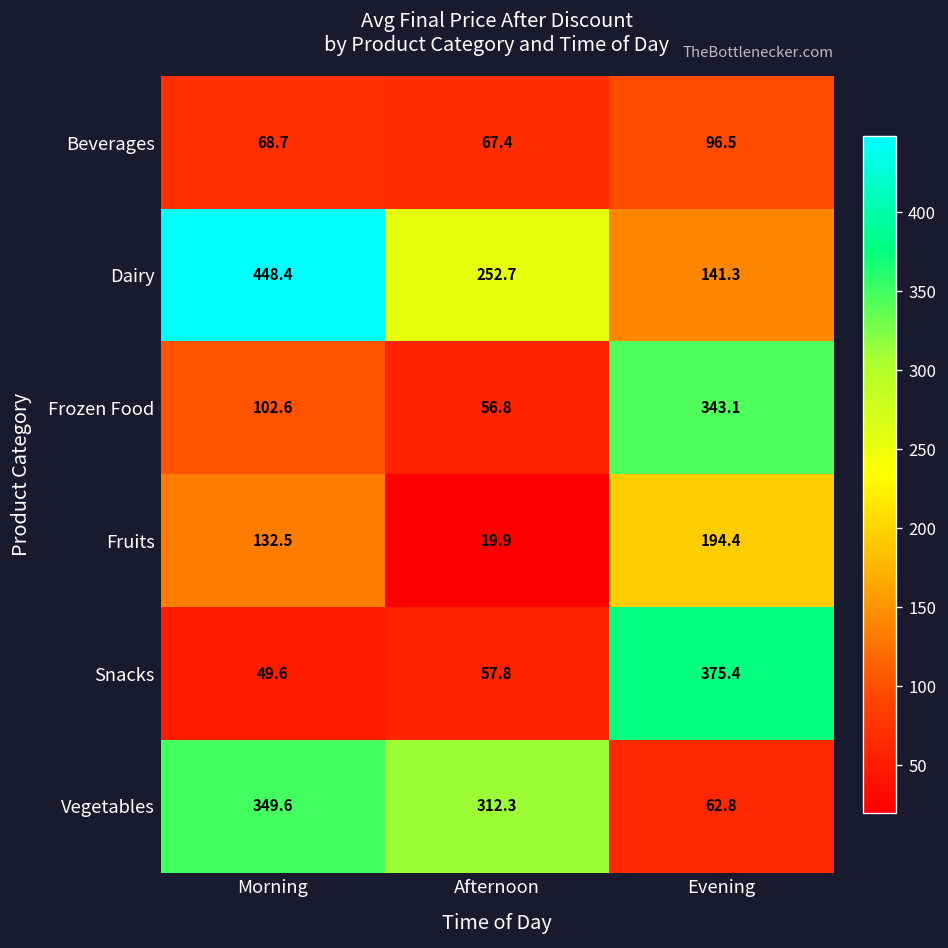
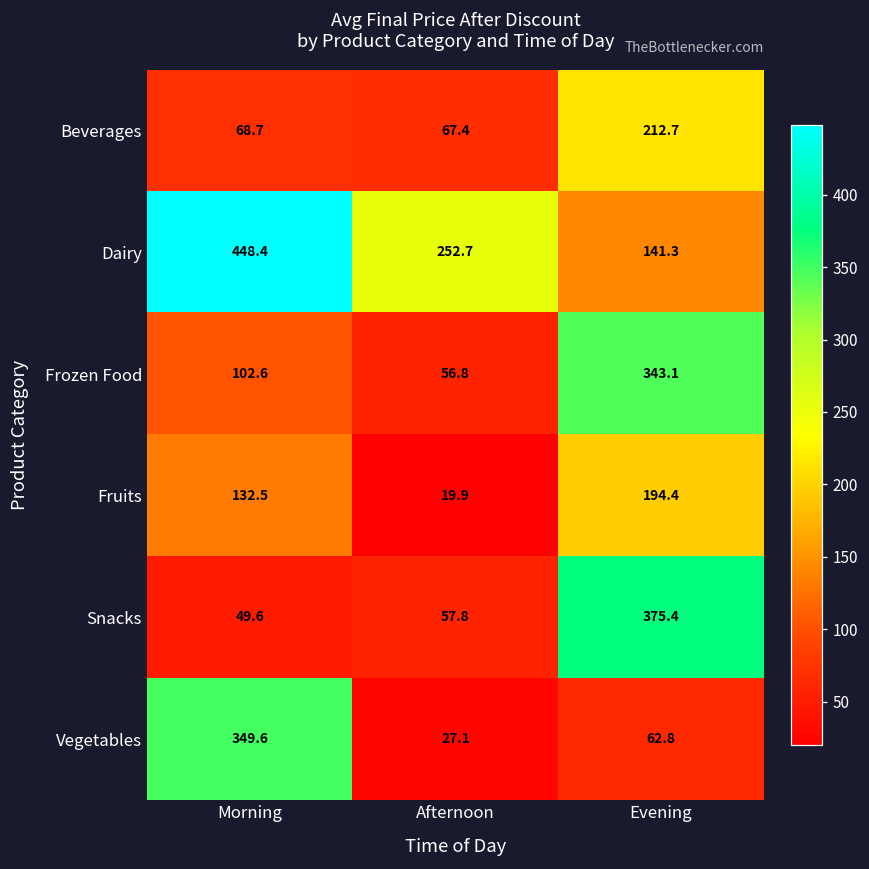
  {
    "Beverages": {
      "Morning": 68.7,
      "Afternoon": 67.4,
-     "Evening": 96.5
+     "Evening": 212.7
    },
    "Dairy": {
      "Morning": 448.4,
      "Afternoon": 252.7,
      "Evening": 141.3
    },
    "Frozen Food": {
      "Morning": 102.6,
      "Afternoon": 56.8,
      "Evening": 343.1
    },
    "Fruits": {
      "Morning": 132.5,
      "Afternoon": 19.9,
      "Evening": 194.4
    },
    "Snacks": {
      "Morning": 49.6,
      "Afternoon": 57.8,
      "Evening": 375.4
    },
    "Vegetables": {
      "Morning": 349.6,
-     "Afternoon": 312.3,
+     "Afternoon": 27.1,
      "Evening": 62.8
    }
  }
